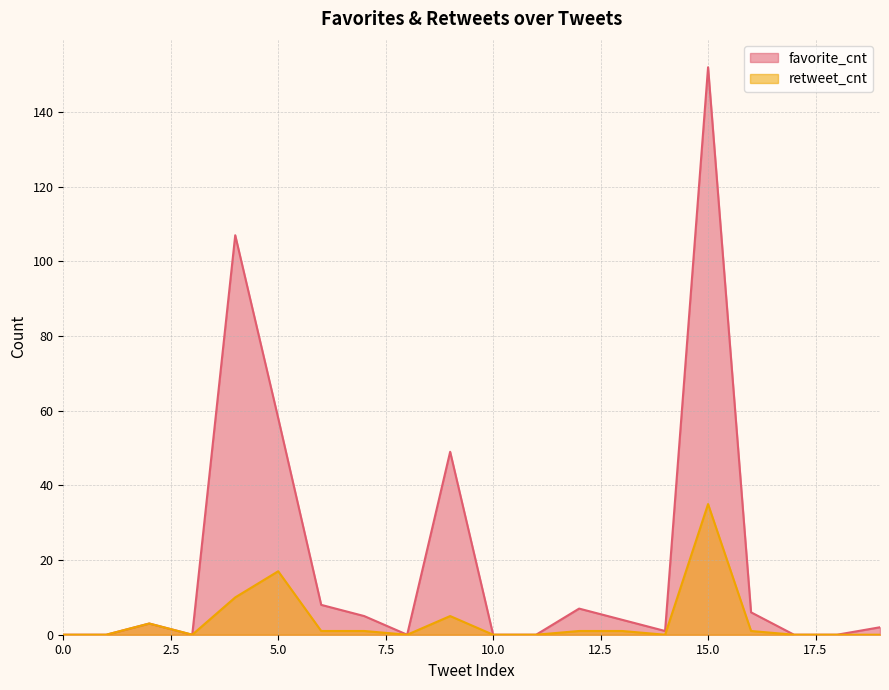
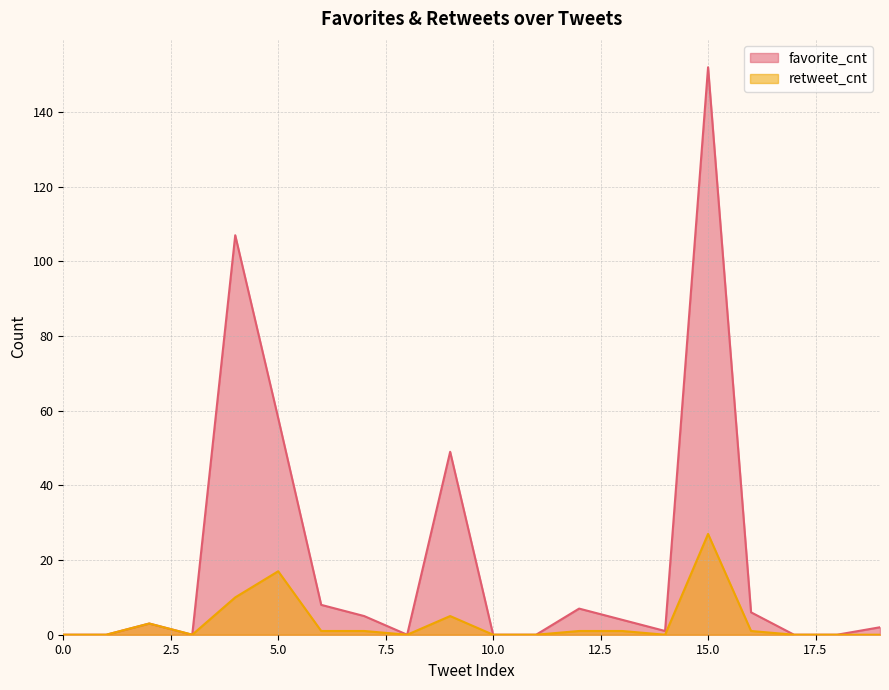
  {
    "favorite_cnt": {
      "5.0": 58,
      "15.0": 152
    },
    "retweet_cnt": {
      "5.0": 17,
-     "15.0": 35
+     "15.0": 27
    }
  }
